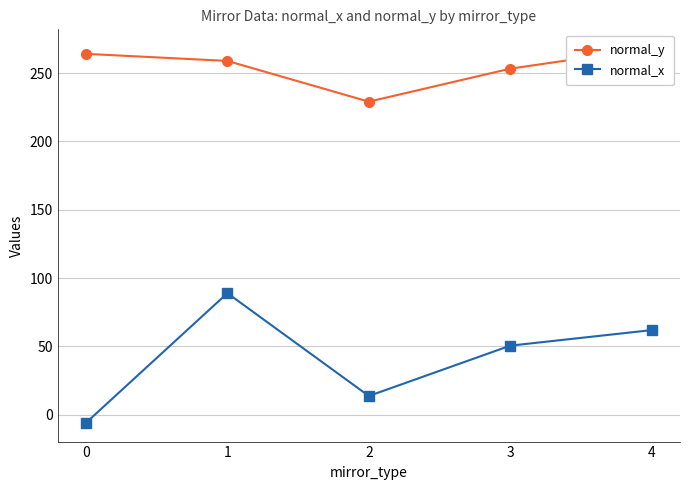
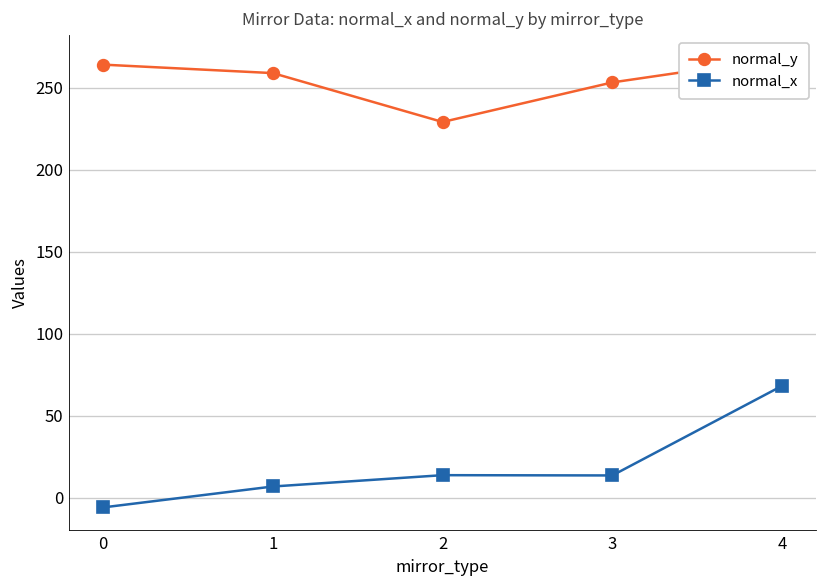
  {
    "normal_y": {
      "0": 264,
      "1": 259,
      "2": 229,
      "3": 253
    },
    "normal_x": {
      "0": -6,
-     "1": 89,
+     "1": 7,
      "2": 14,
-     "3": 50,
-     "4": 62
+     "3": 13,
+     "4": 68
    }
  }
